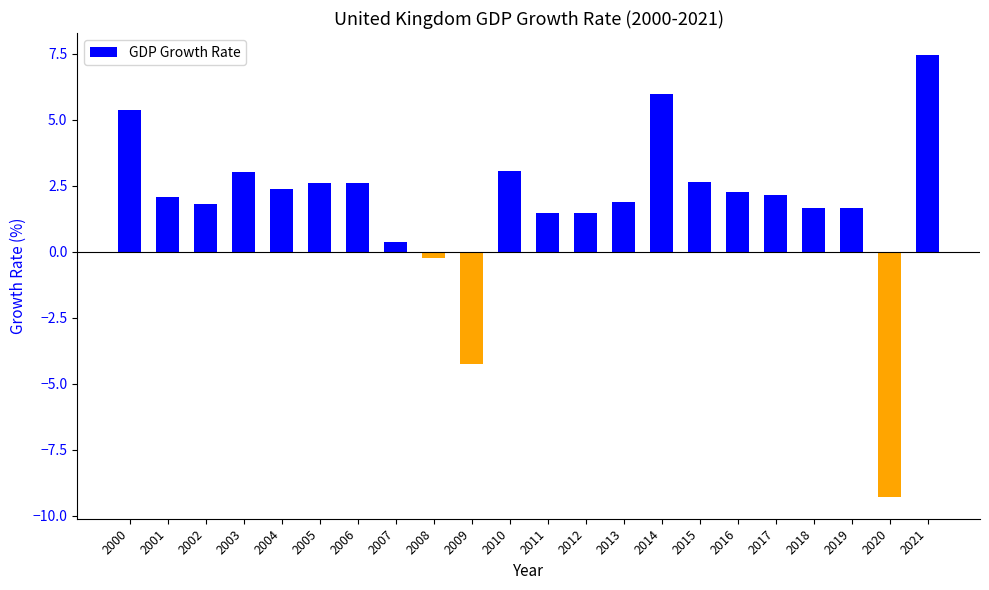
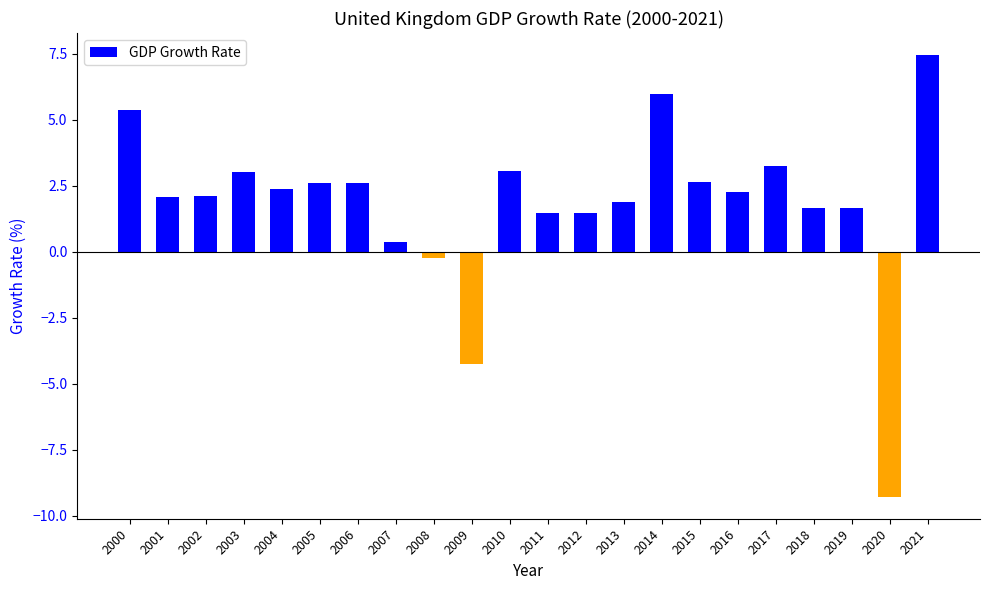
  {
    "2000": 5.4,
    "2001": 2.1,
-   "2002": 1.8,
+   "2002": 2.1,
    "2003": 3.0,
    "2004": 2.4,
    "2005": 2.6,
    "2006": 2.6,
    "2007": 0.3,
    "2008": -0.2,
    "2009": -4.2,
    "2010": 3.1,
    "2011": 1.5,
    "2012": 1.5,
    "2013": 1.9,
    "2014": 6.0,
    "2015": 2.6,
    "2016": 2.3,
-   "2017": 2.1,
+   "2017": 3.3,
    "2018": 1.7,
    "2019": 1.7,
    "2020": -9.3,
    "2021": 7.4
  }
